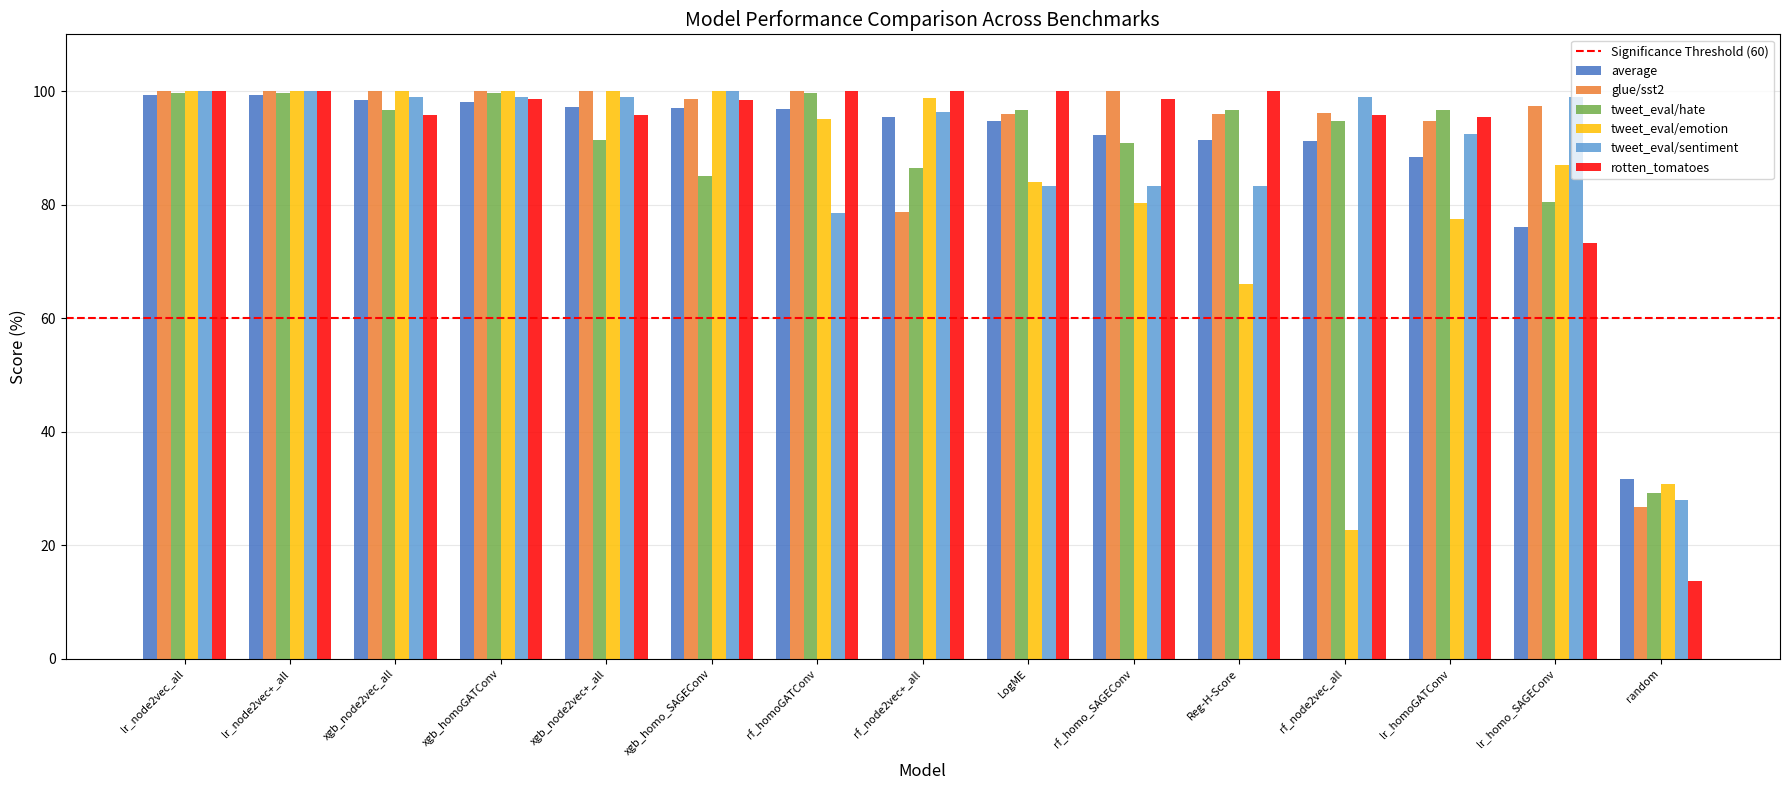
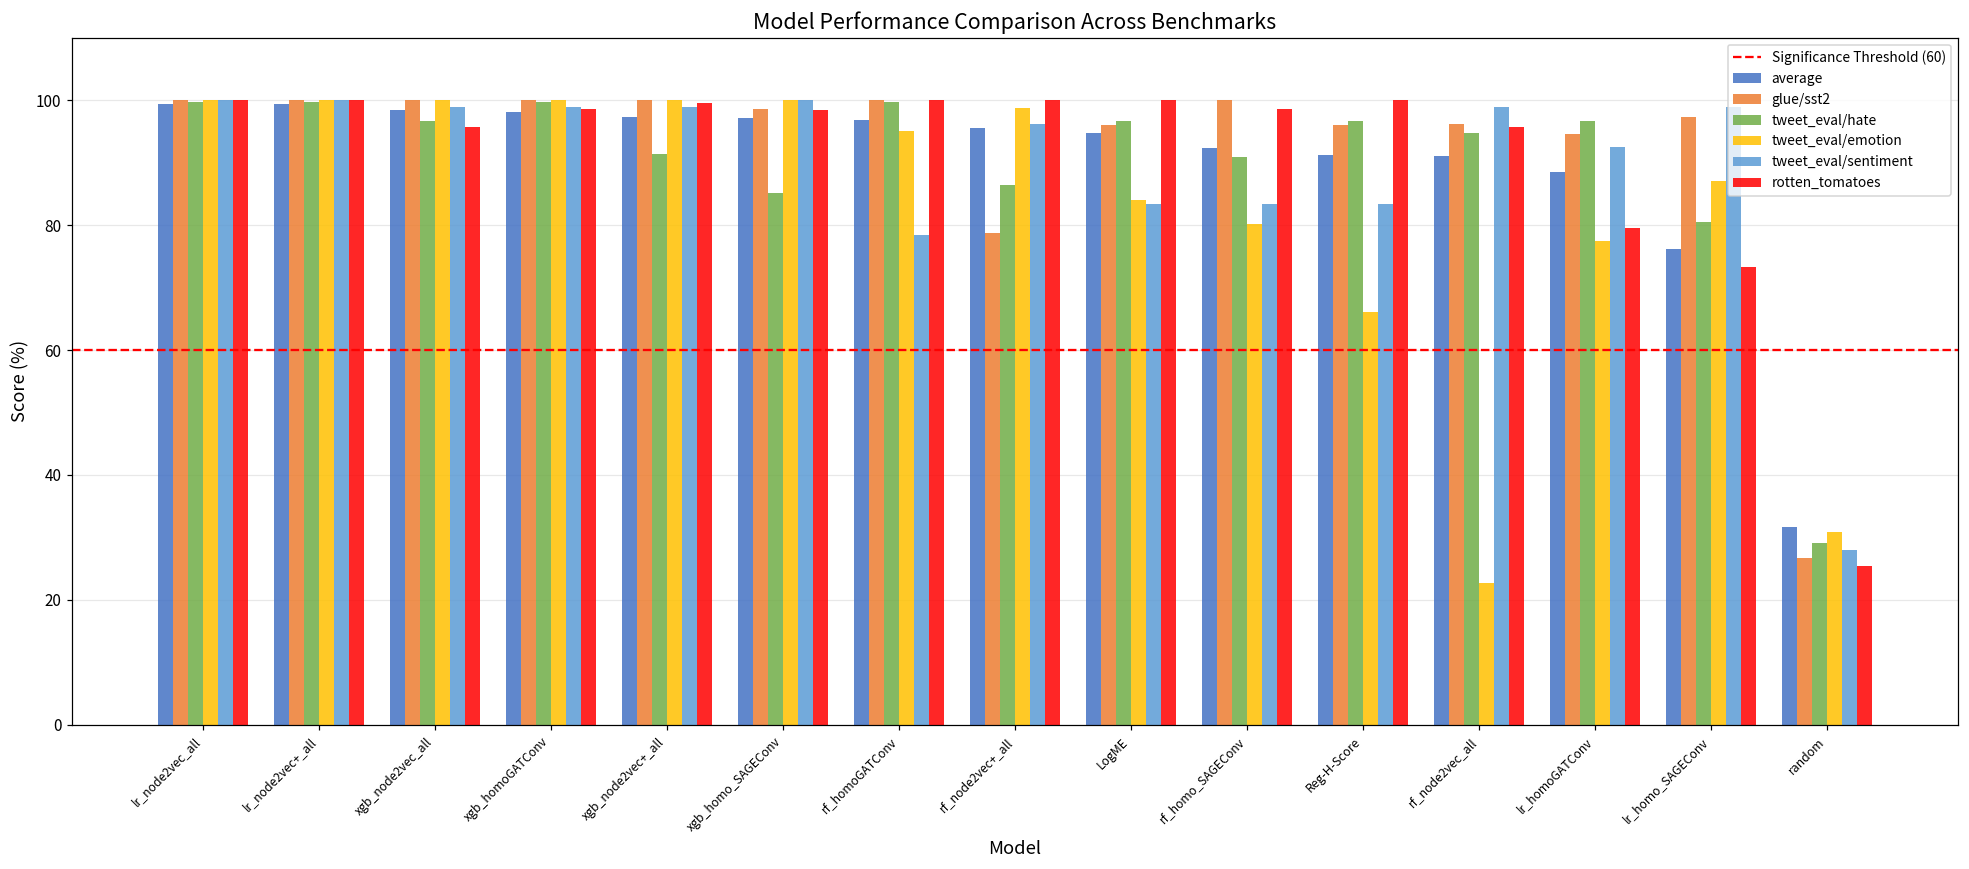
  {
    "glue/sst2": {
      "lr_node2vec_all": 100,
      "lr_node2vec+_all": 100,
      "xgb_node2vec_all": 100,
      "xgb_homoGATConv": 100,
      "xgb_node2vec+_all": 100,
      "xgb_homo_SAGEConv": 99,
      "rf_homoGATConv": 100,
      "rf_node2vec+_all": 79,
      "LogME": 96,
      "rf_homo_SAGEConv": 100,
      "Reg-H-Score": 96,
      "rf_node2vec_all": 96,
      "lr_homoGATConv": 95,
      "lr_homo_SAGEConv": 97,
      "random": 27
    },
    "tweet_eval/hate": {
      "lr_node2vec_all": 100,
      "lr_node2vec+_all": 100,
      "xgb_node2vec_all": 97,
      "xgb_homoGATConv": 100,
      "xgb_node2vec+_all": 91,
      "xgb_homo_SAGEConv": 85,
      "rf_homoGATConv": 100,
      "rf_node2vec+_all": 86,
      "LogME": 97,
      "rf_homo_SAGEConv": 91,
      "Reg-H-Score": 97,
      "rf_node2vec_all": 95,
      "lr_homoGATConv": 97,
      "lr_homo_SAGEConv": 80,
      "random": 29
    },
    "tweet_eval/emotion": {
      "lr_node2vec_all": 100,
      "lr_node2vec+_all": 100,
      "xgb_node2vec_all": 100,
      "xgb_homoGATConv": 100,
      "xgb_node2vec+_all": 100,
      "xgb_homo_SAGEConv": 100,
      "rf_homoGATConv": 95,
      "rf_node2vec+_all": 99,
      "LogME": 84,
      "rf_homo_SAGEConv": 80,
      "Reg-H-Score": 66,
      "rf_node2vec_all": 23,
      "lr_homoGATConv": 77,
      "lr_homo_SAGEConv": 87,
      "random": 31
    },
    "rotten_tomatoes": {
      "lr_node2vec_all": 100,
      "lr_node2vec+_all": 100,
      "xgb_node2vec_all": 96,
      "xgb_homoGATConv": 99,
-     "xgb_node2vec+_all": 96,
+     "xgb_node2vec+_all": 100,
      "xgb_homo_SAGEConv": 98,
      "rf_homoGATConv": 100,
      "rf_node2vec+_all": 100,
      "LogME": 100,
      "rf_homo_SAGEConv": 99,
      "Reg-H-Score": 100,
      "rf_node2vec_all": 96,
-     "lr_homoGATConv": 95,
+     "lr_homoGATConv": 80,
      "lr_homo_SAGEConv": 73,
-     "random": 14
+     "random": 25
    }
  }
